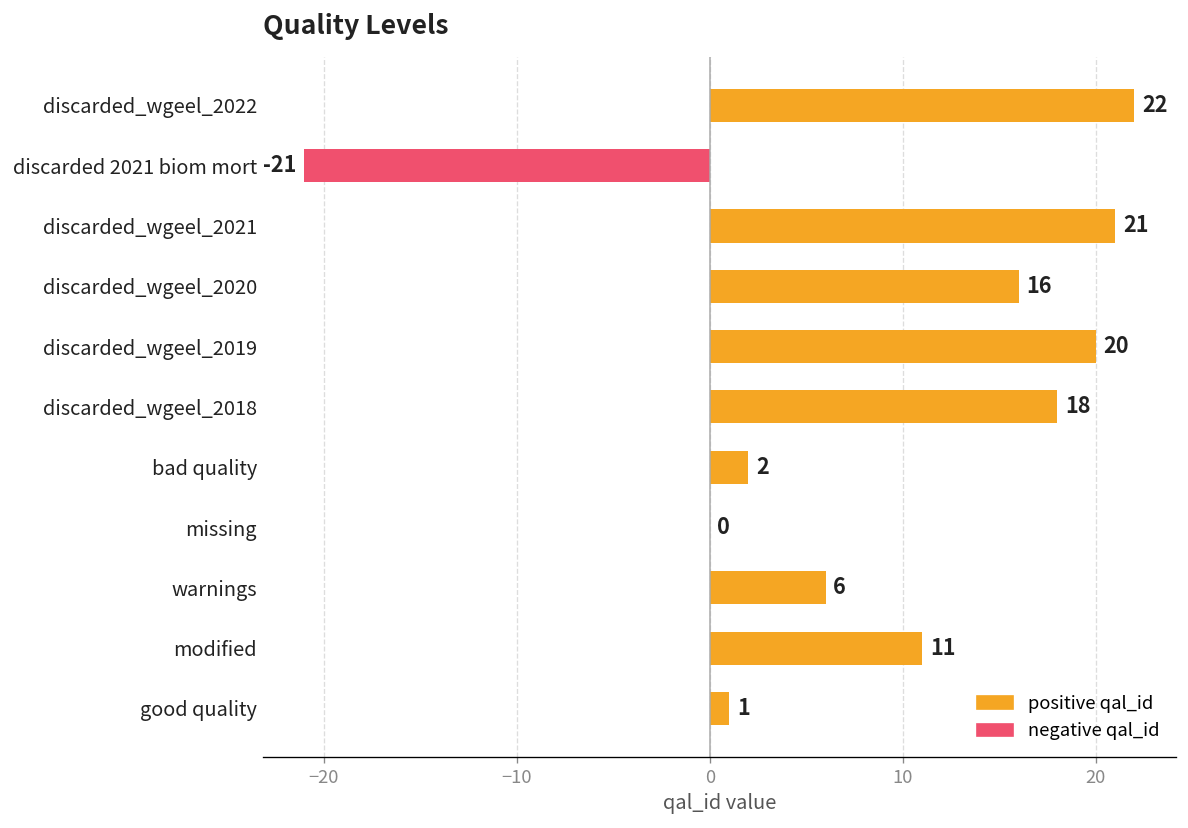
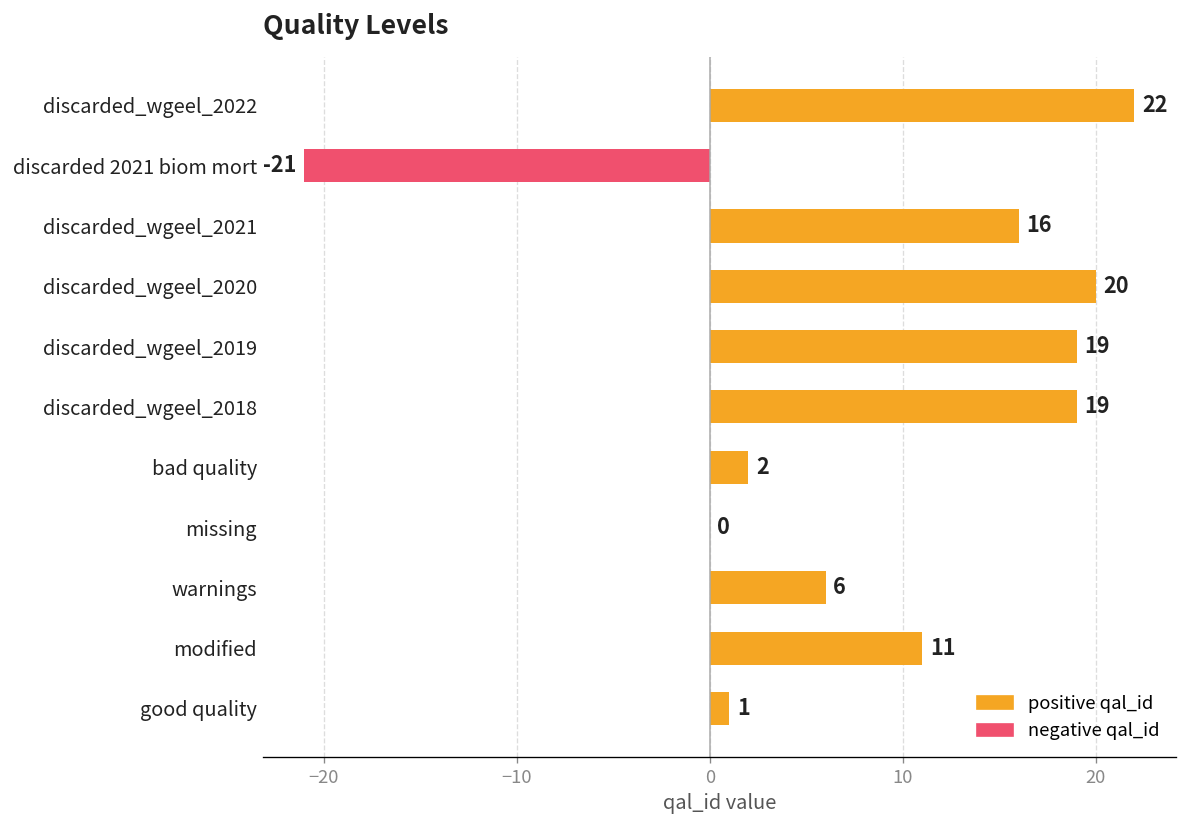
  {
    "positive qal_id": {
      "discarded_wgeel_2022": 22,
-     "discarded_wgeel_2021": 21,
-     "discarded_wgeel_2020": 16,
-     "discarded_wgeel_2019": 20,
-     "discarded_wgeel_2018": 18,
+     "discarded_wgeel_2021": 16,
+     "discarded_wgeel_2020": 20,
+     "discarded_wgeel_2019": 19,
+     "discarded_wgeel_2018": 19,
      "bad quality": 2,
      "missing": 0,
      "warnings": 6,
      "modified": 11,
      "good quality": 1
    },
    "negative qal_id": {
      "discarded 2021 biom mort": -21
    }
  }
